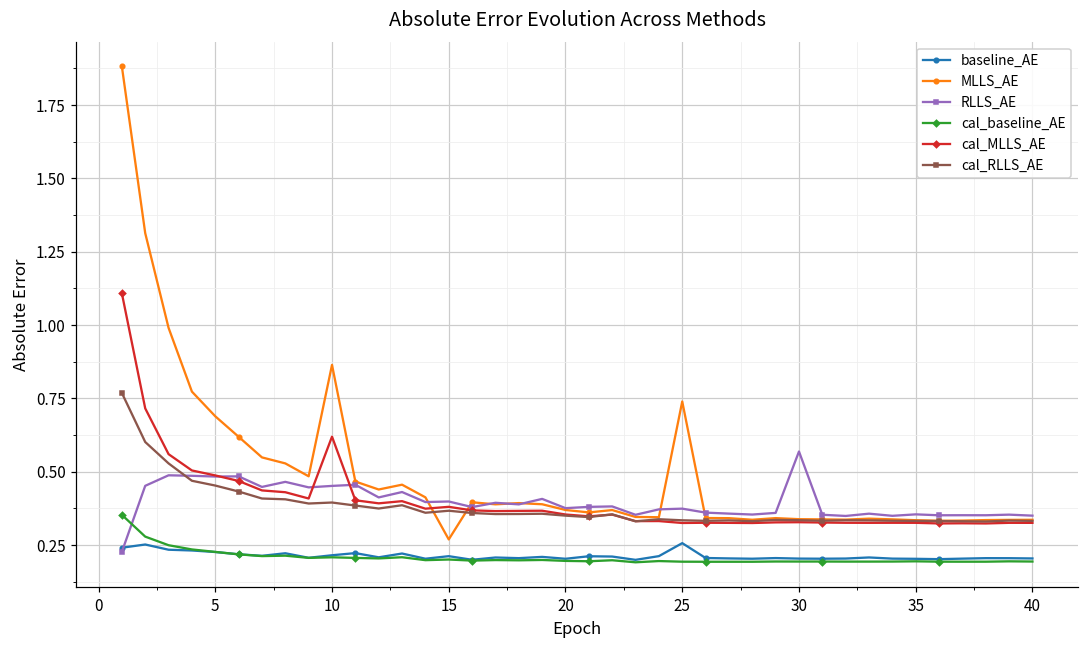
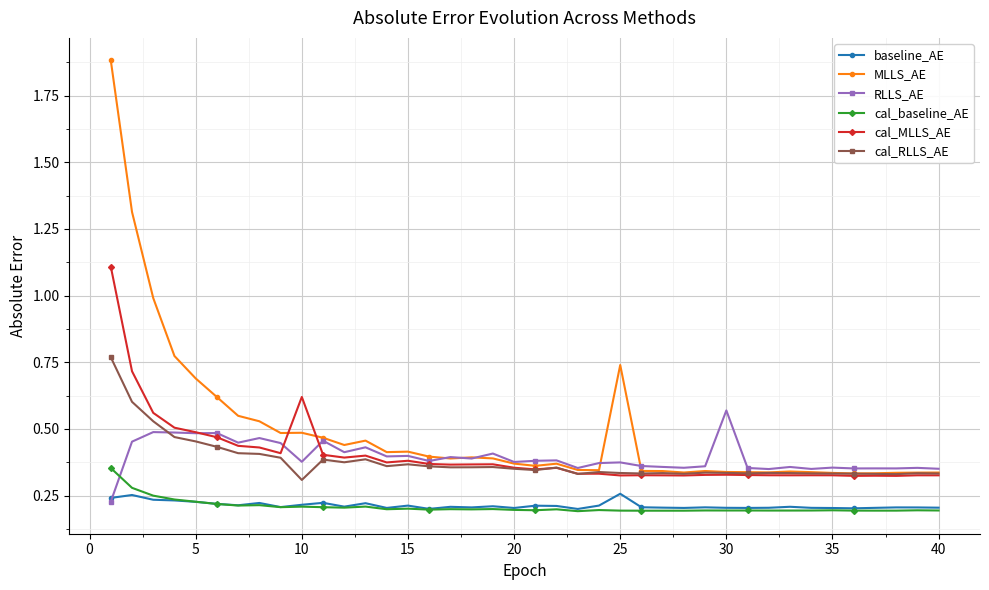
  {
    "baseline_AE": {
      "15": 0.21,
      "25": 0.26,
      "30": 0.20,
      "40": 0.20
    },
    "MLLS_AE": {
      "5": 0.69,
-     "10": 0.86,
-     "15": 0.27,
+     "10": 0.49,
+     "15": 0.41,
      "25": 0.74
    },
    "RLLS_AE": {
-     "10": 0.45,
+     "10": 0.38,
      "15": 0.40,
      "25": 0.37,
      "30": 0.57,
      "35": 0.35,
      "40": 0.35
    },
    "cal_baseline_AE": {
      "15": 0.20,
      "25": 0.19,
      "30": 0.19,
      "40": 0.19
    },
    "cal_MLLS_AE": {
      "10": 0.62,
      "15": 0.38
    },
    "cal_RLLS_AE": {
      "5": 0.45,
-     "10": 0.40,
+     "10": 0.31,
      "15": 0.37
    }
  }
